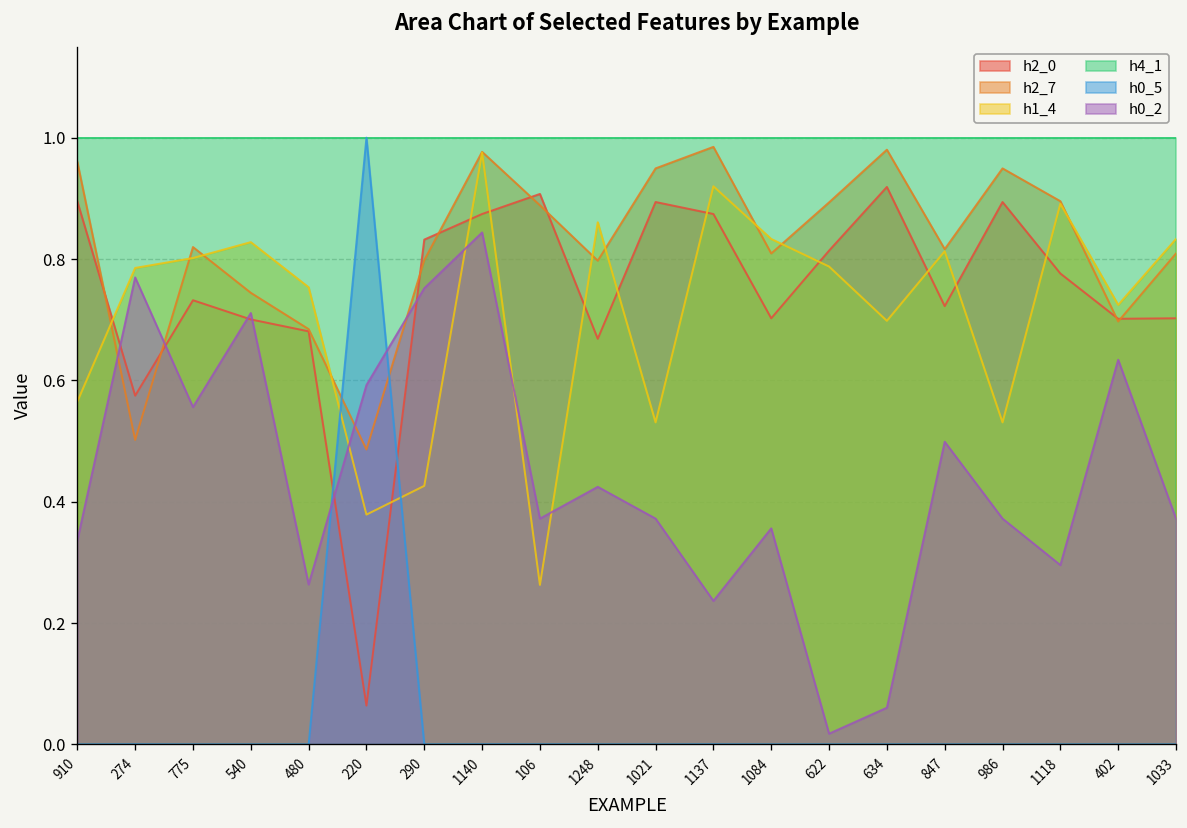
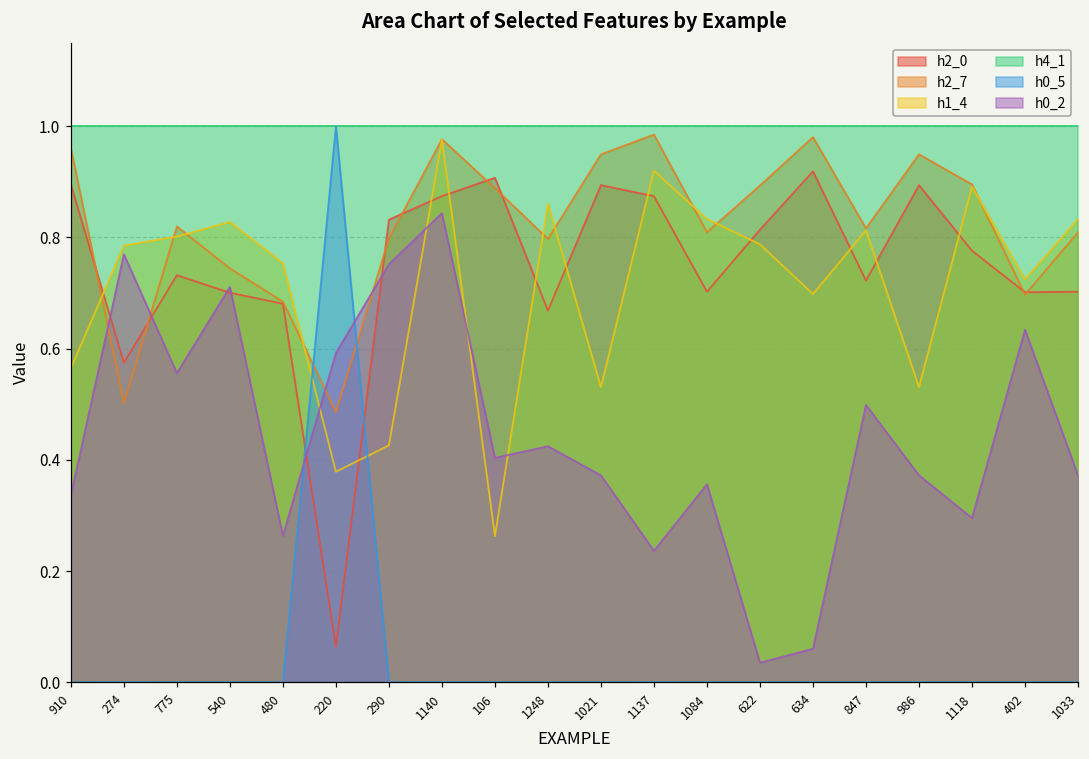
  {
    "h4_1": {
      "910": 1.00,
      "274": 1.00,
      "775": 1.00,
      "540": 1.00,
      "480": 1.00,
      "290": 1.00,
      "1140": 1.00,
      "106": 1.00,
      "1248": 1.00,
      "1021": 1.00,
      "1137": 1.00,
      "1084": 1.00,
      "622": 1.00,
      "634": 1.00,
      "847": 1.00,
      "986": 1.00,
      "1118": 1.00,
      "402": 1.00,
      "1033": 1.00
    },
    "h0_5": {
      "910": 0.00,
      "274": 0.00,
      "775": 0.00,
      "540": 0.00,
      "480": 0.00,
      "290": 0.00,
      "1140": 0.00,
      "106": 0.00,
      "1248": 0.00,
      "1021": 0.00,
      "1137": 0.00,
      "1084": 0.00,
      "622": 0.00,
      "634": 0.00,
      "847": 0.00,
      "986": 0.00,
      "1118": 0.00,
      "402": 0.00,
      "1033": 0.00
    },
    "h0_2": {
      "910": 0.34,
      "274": 0.77,
      "775": 0.56,
      "540": 0.71,
      "480": 0.26,
      "220": 0.59,
      "290": 0.75,
      "1140": 0.84,
-     "106": 0.37,
+     "106": 0.40,
      "1248": 0.42,
      "1021": 0.37,
      "1137": 0.24,
      "1084": 0.36,
-     "622": 0.02,
+     "622": 0.04,
      "634": 0.06,
      "847": 0.50,
      "986": 0.37,
      "1118": 0.30,
      "402": 0.63,
      "1033": 0.37
    }
  }
